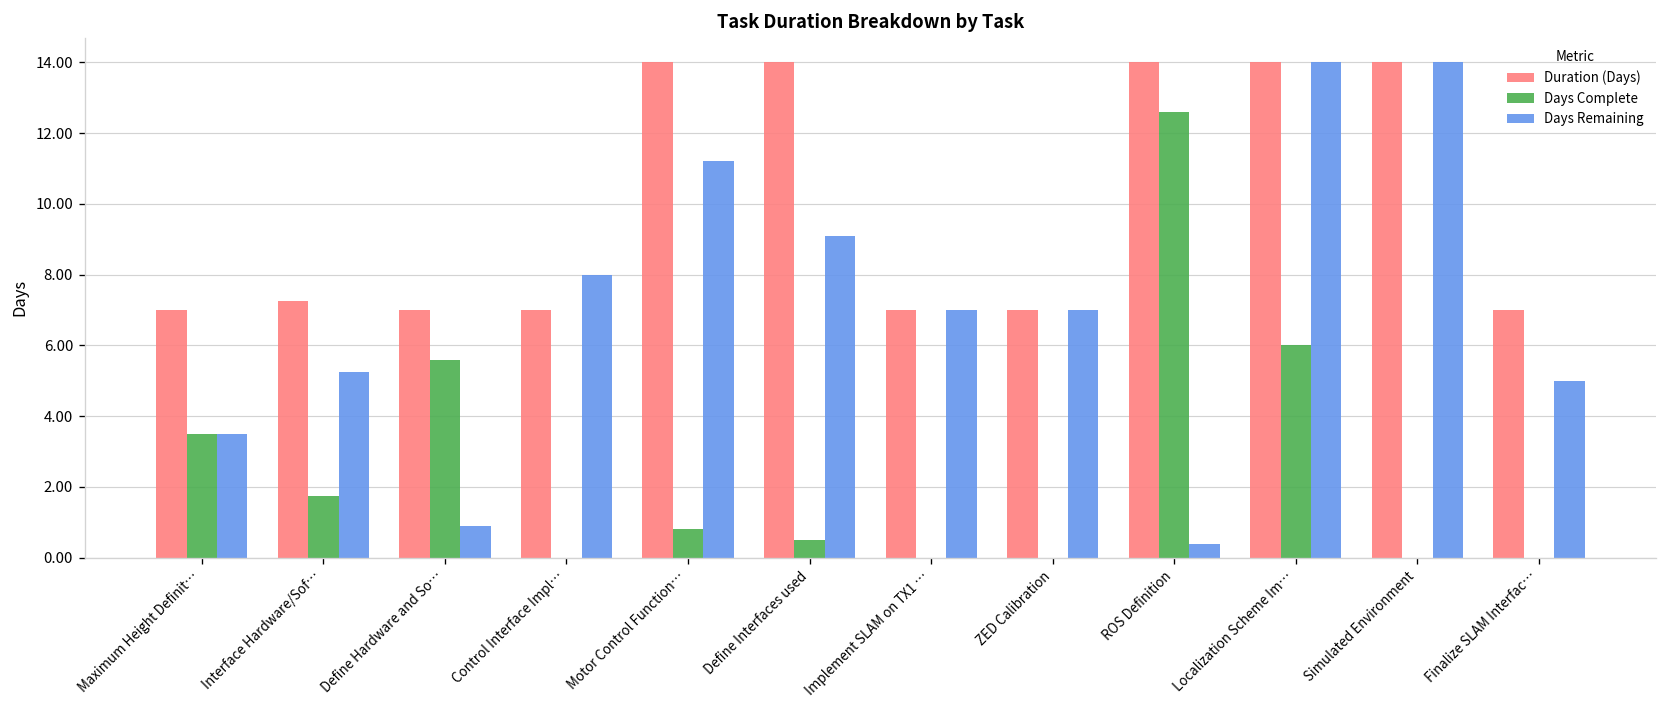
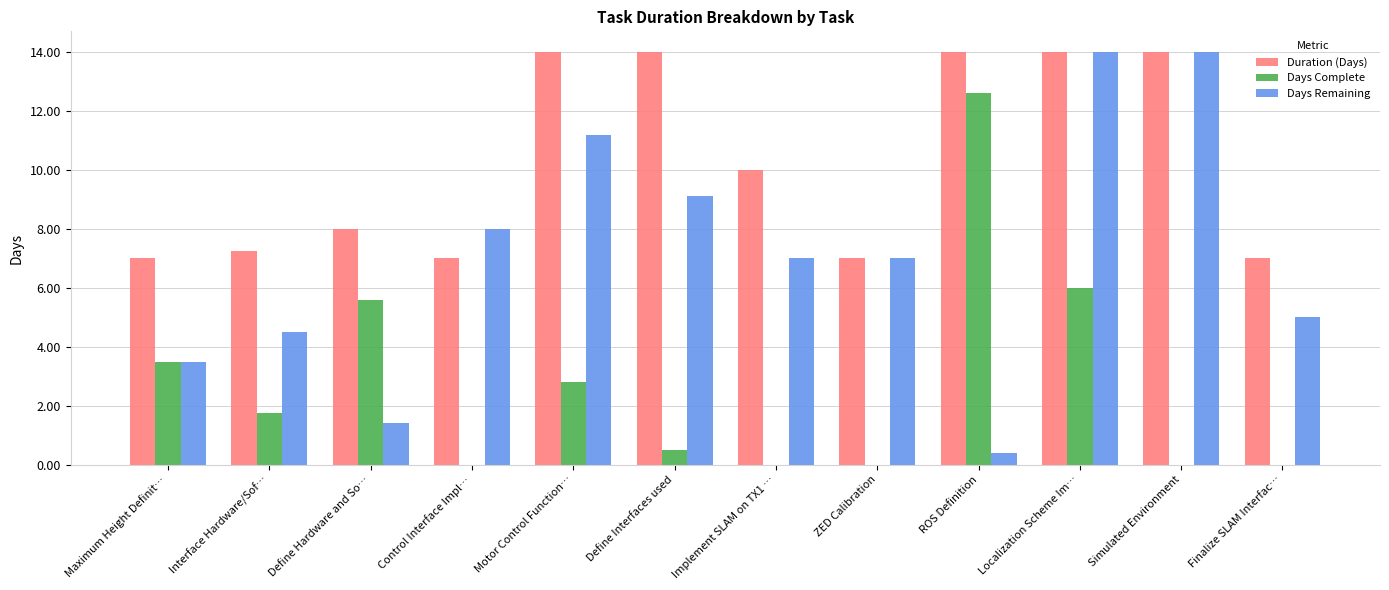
  {
    "Duration (Days)": {
      "Maximum Height Definit…": 7,
      "Interface Hardware/Sof…": 7.3,
-     "Define Hardware and So…": 7,
+     "Define Hardware and So…": 8,
      "Control Interface Impl…": 7,
      "Motor Control Function…": 14,
      "Define Interfaces used": 14,
-     "Implement SLAM on TX1 …": 7,
+     "Implement SLAM on TX1 …": 10,
      "ZED Calibration": 7,
      "ROS Definition": 14,
      "Localization Scheme Im…": 14,
      "Simulated Environment": 14,
      "Finalize SLAM Interfac…": 7
    },
    "Days Complete": {
      "Maximum Height Definit…": 3.5,
      "Interface Hardware/Sof…": 1.8,
      "Define Hardware and So…": 5.6,
      "Control Interface Impl…": 0.0,
-     "Motor Control Function…": 0.8,
+     "Motor Control Function…": 2.8,
      "Define Interfaces used": 0.5,
      "Implement SLAM on TX1 …": 0.0,
      "ZED Calibration": 0.0,
      "ROS Definition": 12.6,
      "Localization Scheme Im…": 6.0,
      "Simulated Environment": 0.0,
      "Finalize SLAM Interfac…": 0.0
    },
    "Days Remaining": {
      "Maximum Height Definit…": 3.5,
-     "Interface Hardware/Sof…": 5.3,
-     "Define Hardware and So…": 0.9,
+     "Interface Hardware/Sof…": 4.5,
+     "Define Hardware and So…": 1.4,
      "Control Interface Impl…": 8.0,
      "Motor Control Function…": 11.2,
      "Define Interfaces used": 9.1,
      "Implement SLAM on TX1 …": 7.0,
      "ZED Calibration": 7.0,
      "ROS Definition": 0.4,
      "Localization Scheme Im…": 14.0,
      "Simulated Environment": 14.0,
      "Finalize SLAM Interfac…": 5.0
    }
  }
